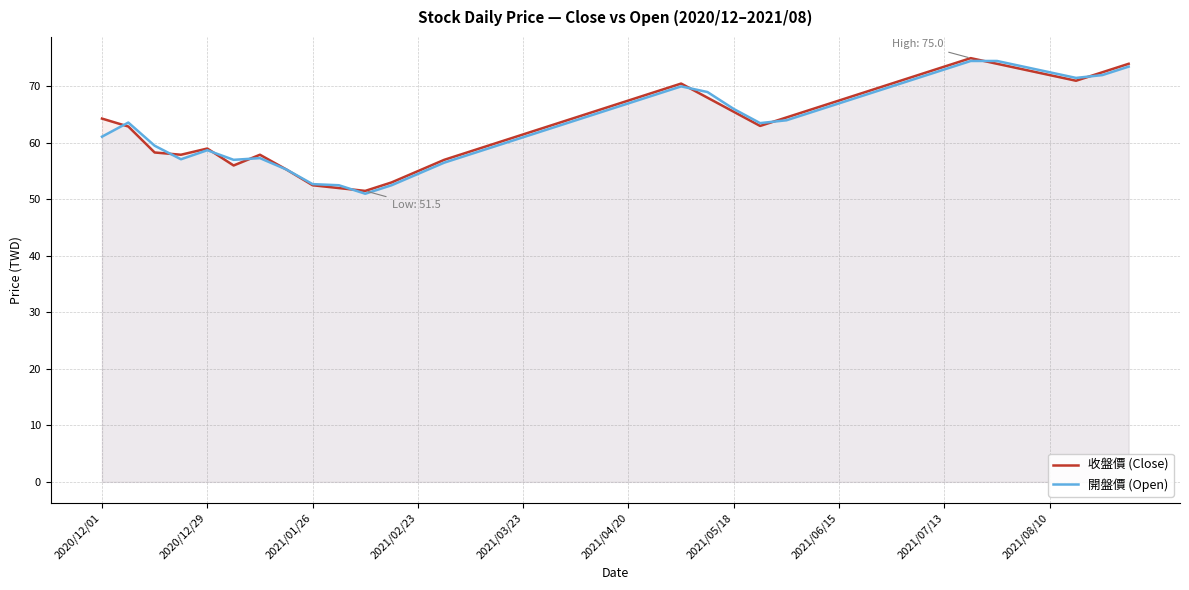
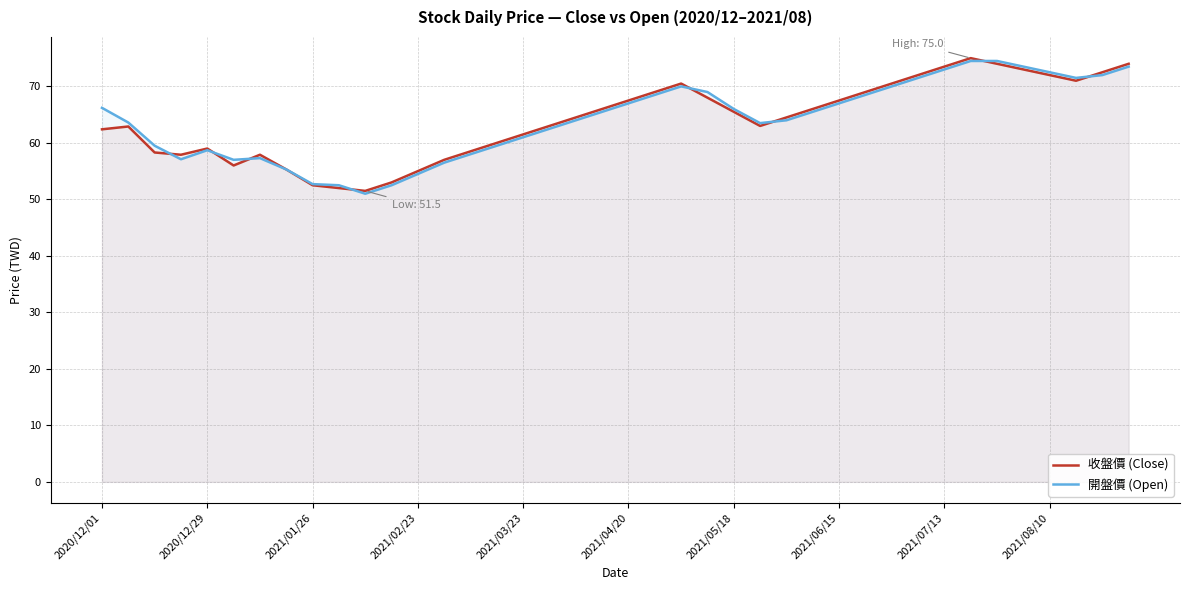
  {
    "收盤價 (Close)": {
-     "2020/12/01": 64,
+     "2020/12/01": 62,
      "2021/02/23": 55,
      "2021/03/23": 62,
      "2021/04/20": 68,
      "2021/05/18": 66,
      "2021/06/15": 68,
      "2021/07/13": 74,
      "2021/08/10": 72
    },
    "開盤價 (Open)": {
-     "2020/12/01": 61,
+     "2020/12/01": 66,
      "2021/02/23": 55,
      "2021/03/23": 61,
      "2021/04/20": 67,
      "2021/05/18": 66,
      "2021/06/15": 67,
      "2021/07/13": 73,
      "2021/08/10": 73
    }
  }
